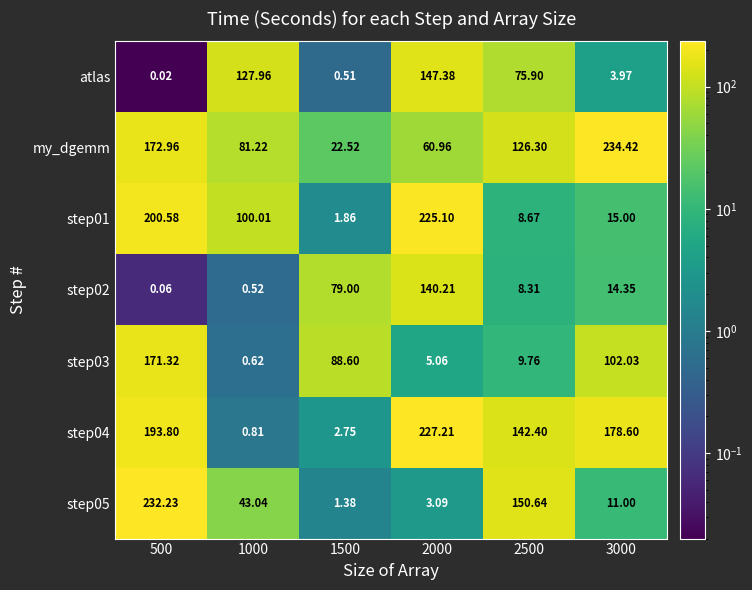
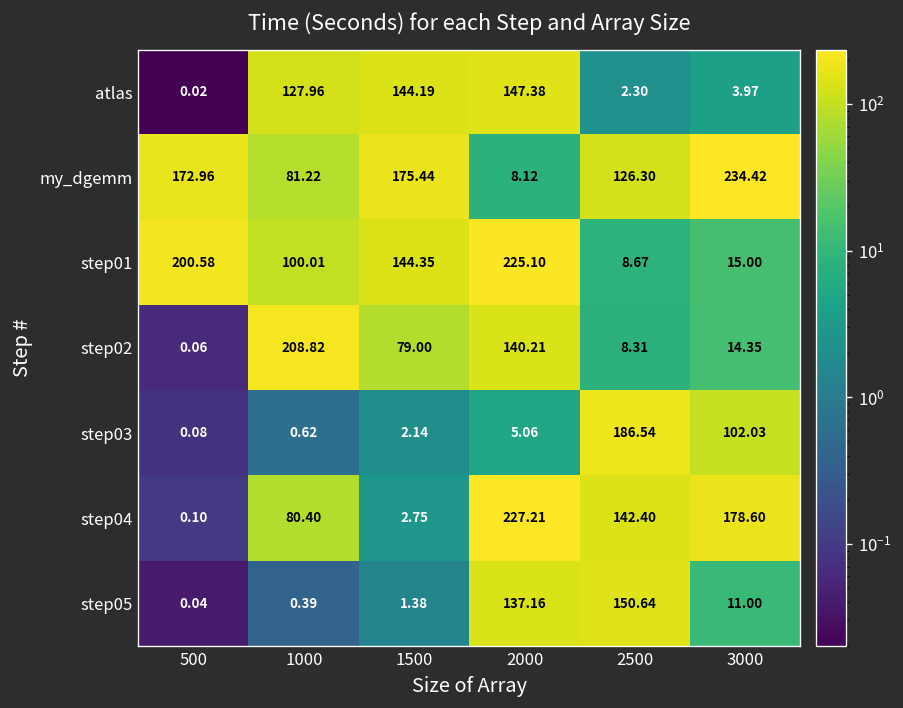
  {
    "atlas": {
      "500": 0.02,
      "1000": 127.96,
-     "1500": 0.51,
+     "1500": 144.19,
      "2000": 147.38,
-     "2500": 75.90,
+     "2500": 2.30,
      "3000": 3.97
    },
    "my_dgemm": {
      "500": 172.96,
      "1000": 81.22,
-     "1500": 22.52,
-     "2000": 60.96,
+     "1500": 175.44,
+     "2000": 8.12,
      "2500": 126.30,
      "3000": 234.42
    },
    "step01": {
      "500": 200.58,
      "1000": 100.01,
-     "1500": 1.86,
+     "1500": 144.35,
      "2000": 225.10,
      "2500": 8.67,
      "3000": 15.00
    },
    "step02": {
      "500": 0.06,
-     "1000": 0.52,
+     "1000": 208.82,
      "1500": 79.00,
      "2000": 140.21,
      "2500": 8.31,
      "3000": 14.35
    },
    "step03": {
-     "500": 171.32,
+     "500": 0.08,
      "1000": 0.62,
-     "1500": 88.60,
+     "1500": 2.14,
      "2000": 5.06,
-     "2500": 9.76,
+     "2500": 186.54,
      "3000": 102.03
    },
    "step04": {
-     "500": 193.80,
-     "1000": 0.81,
+     "500": 0.10,
+     "1000": 80.40,
      "1500": 2.75,
      "2000": 227.21,
      "2500": 142.40,
      "3000": 178.60
    },
    "step05": {
-     "500": 232.23,
-     "1000": 43.04,
+     "500": 0.04,
+     "1000": 0.39,
      "1500": 1.38,
-     "2000": 3.09,
+     "2000": 137.16,
      "2500": 150.64,
      "3000": 11.00
    }
  }
